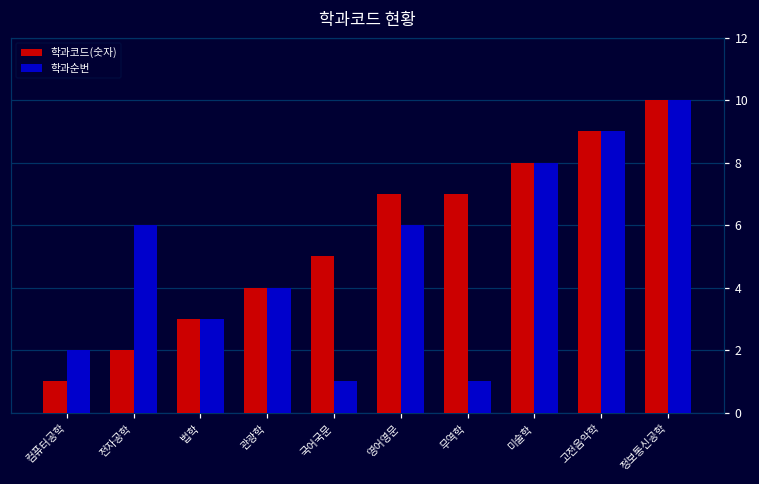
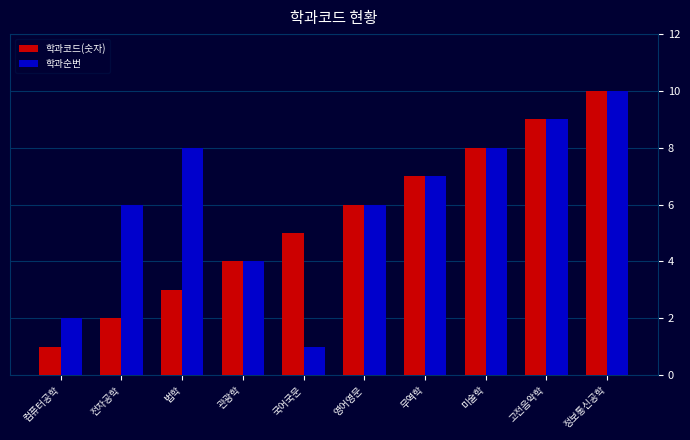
  {
    "학과코드(숫자)": {
      "컴퓨터공학": 1,
      "전자공학": 2,
      "법학": 3,
      "관광학": 4,
      "국어국문": 5,
-     "영어영문": 7,
+     "영어영문": 6,
      "무역학": 7,
      "미술학": 8,
      "고전음악학": 9,
      "정보통신공학": 10
    },
    "학과순번": {
      "컴퓨터공학": 2,
      "전자공학": 6,
-     "법학": 3,
+     "법학": 8,
      "관광학": 4,
      "국어국문": 1,
      "영어영문": 6,
-     "무역학": 1,
+     "무역학": 7,
      "미술학": 8,
      "고전음악학": 9,
      "정보통신공학": 10
    }
  }
